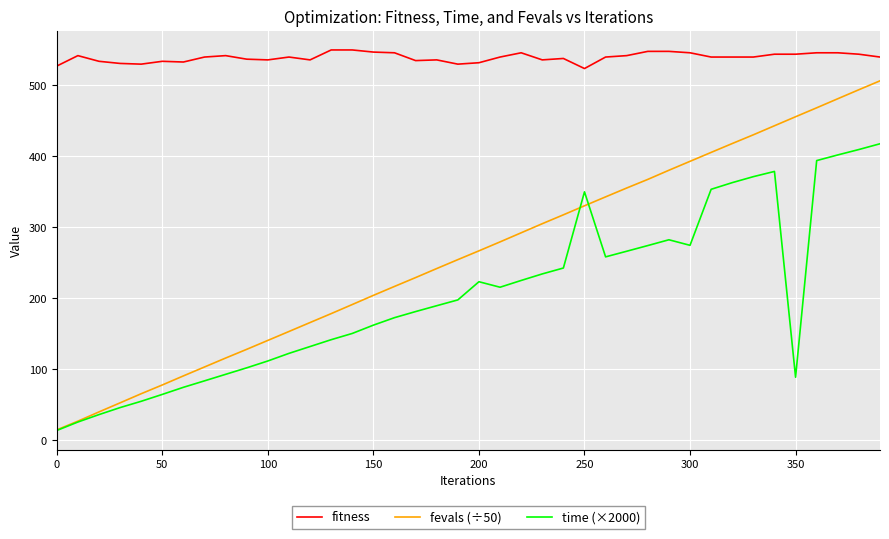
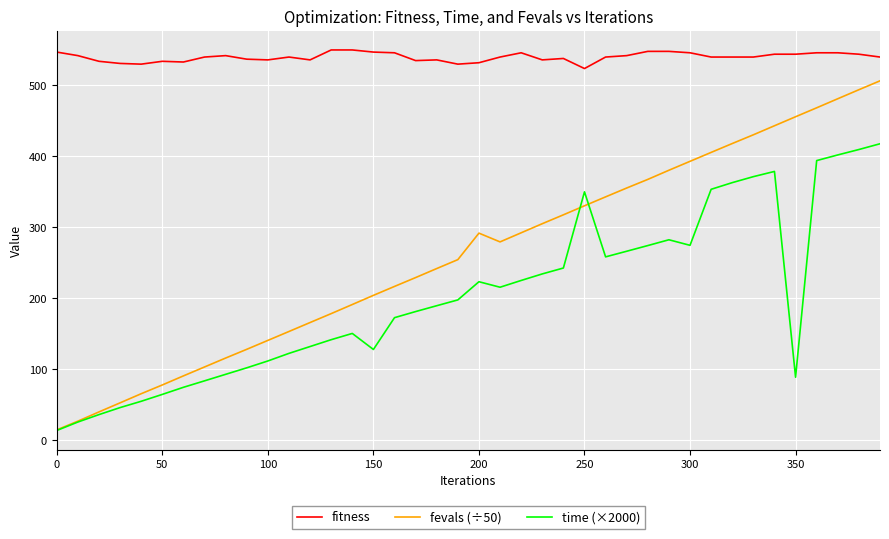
  {
    "fitness": {
-     "0": 530,
+     "0": 550,
      "50": 530,
      "100": 540,
      "150": 550,
      "200": 530,
      "250": 520,
      "300": 550,
      "350": 540
    },
    "fevals (÷50)": {
      "50": 80,
      "100": 140,
      "150": 200,
-     "200": 270,
+     "200": 290,
      "250": 330,
      "300": 390,
      "350": 460
    },
    "time (×2000)": {
      "50": 60,
      "100": 110,
-     "150": 160,
+     "150": 130,
      "200": 220,
      "250": 350,
      "300": 270,
      "350": 90
    }
  }
